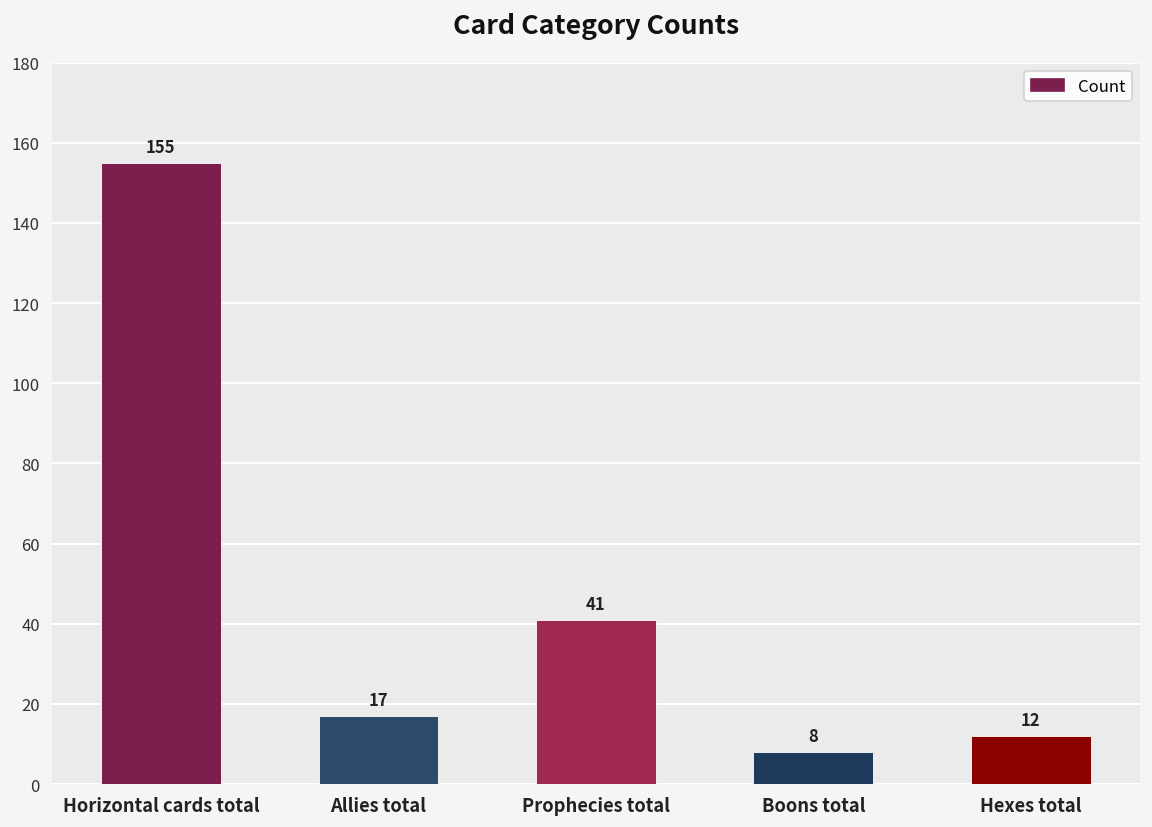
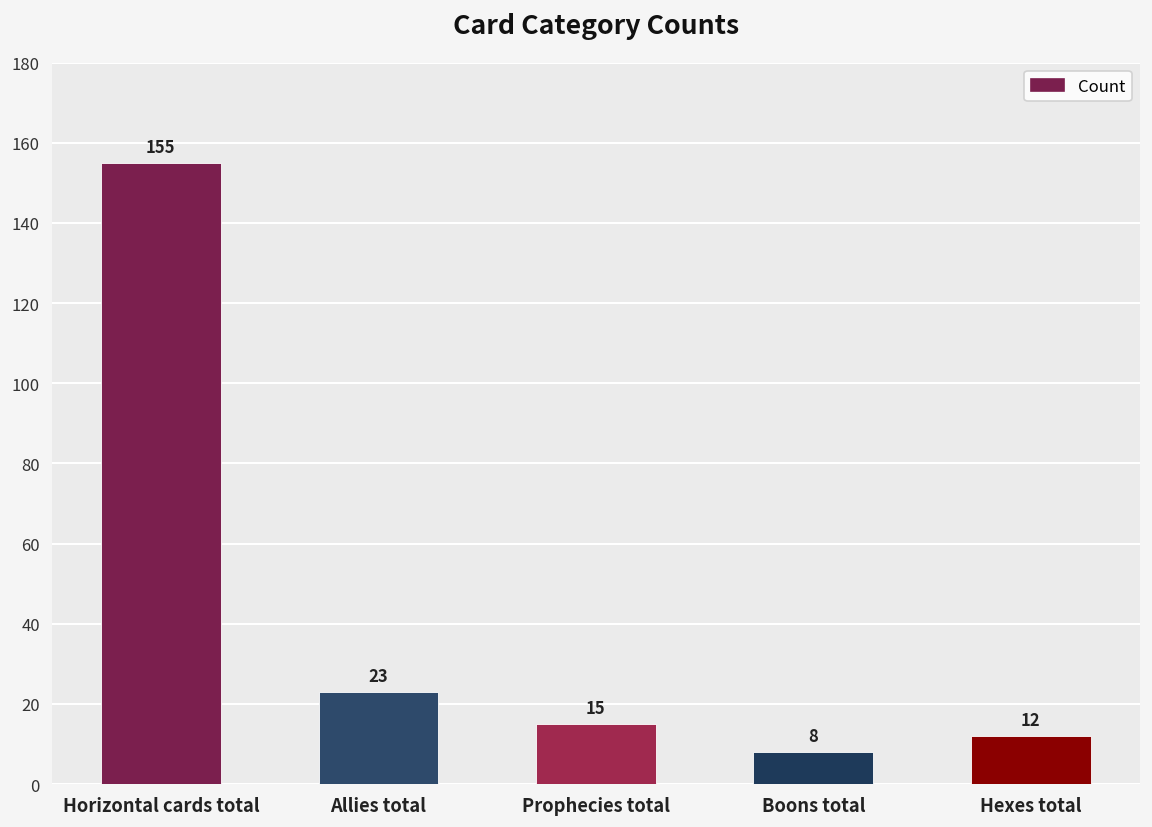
  {
    "Horizontal cards total": 155,
-   "Allies total": 17,
-   "Prophecies total": 41,
+   "Allies total": 23,
+   "Prophecies total": 15,
    "Boons total": 8,
    "Hexes total": 12
  }
